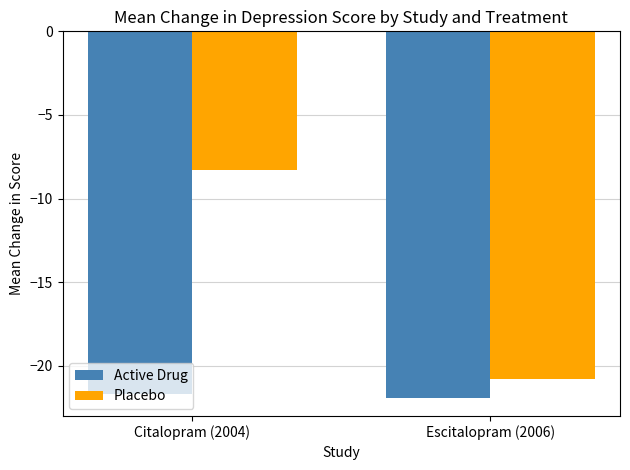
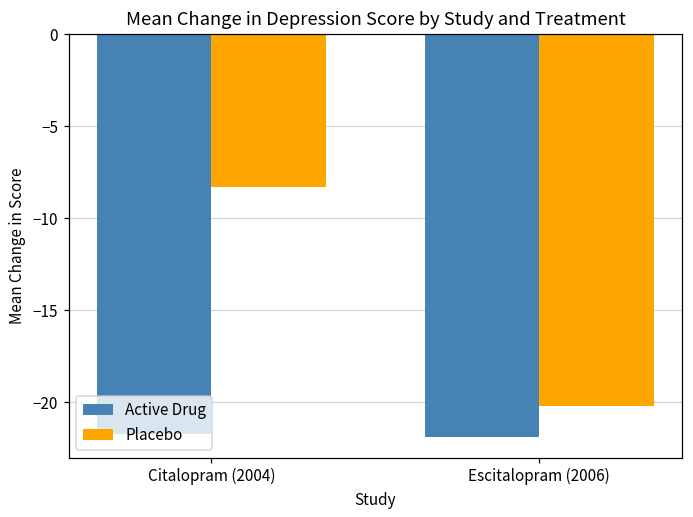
  {
    "Active Drug": {
      "Escitalopram (2006)": -21.9
    },
    "Placebo": {
      "Citalopram (2004)": -8.3,
-     "Escitalopram (2006)": -20.8
+     "Escitalopram (2006)": -20.2
    }
  }
